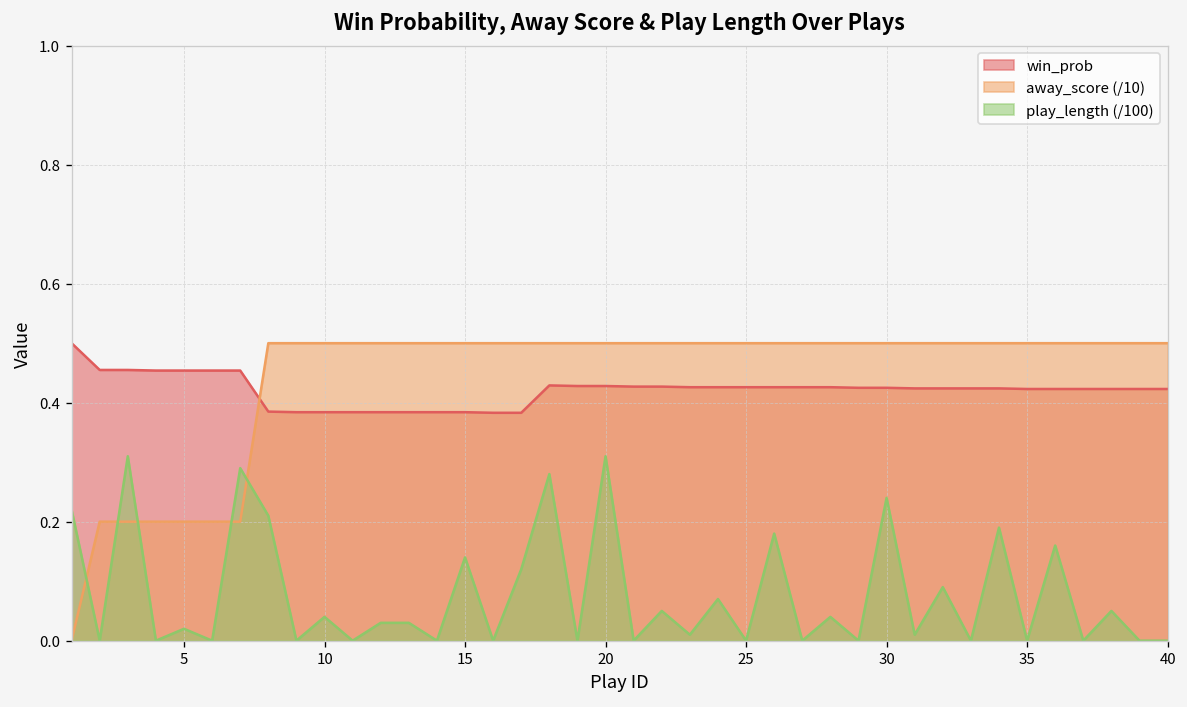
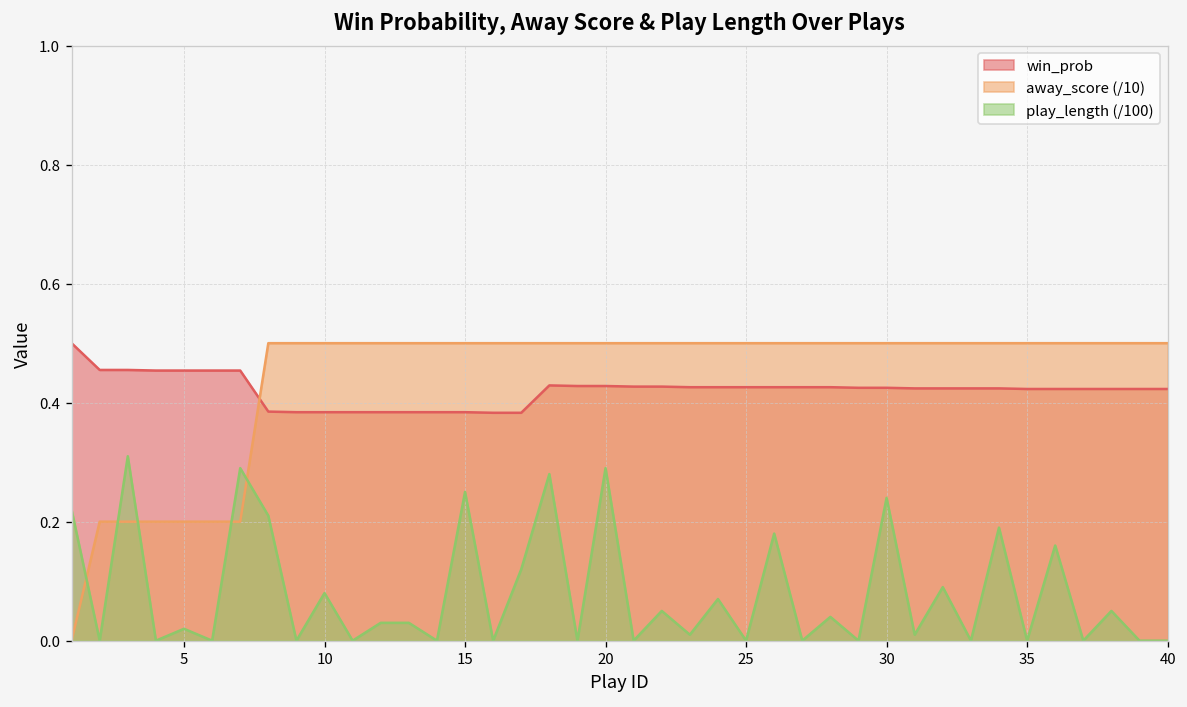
  {
    "play_length (/100)": {
      "5": 0.02,
-     "10": 0.04,
-     "15": 0.14,
-     "20": 0.31,
+     "10": 0.08,
+     "15": 0.25,
+     "20": 0.29,
      "25": 0.00,
      "30": 0.24,
      "35": 0.00,
      "40": 0.00
    }
  }
